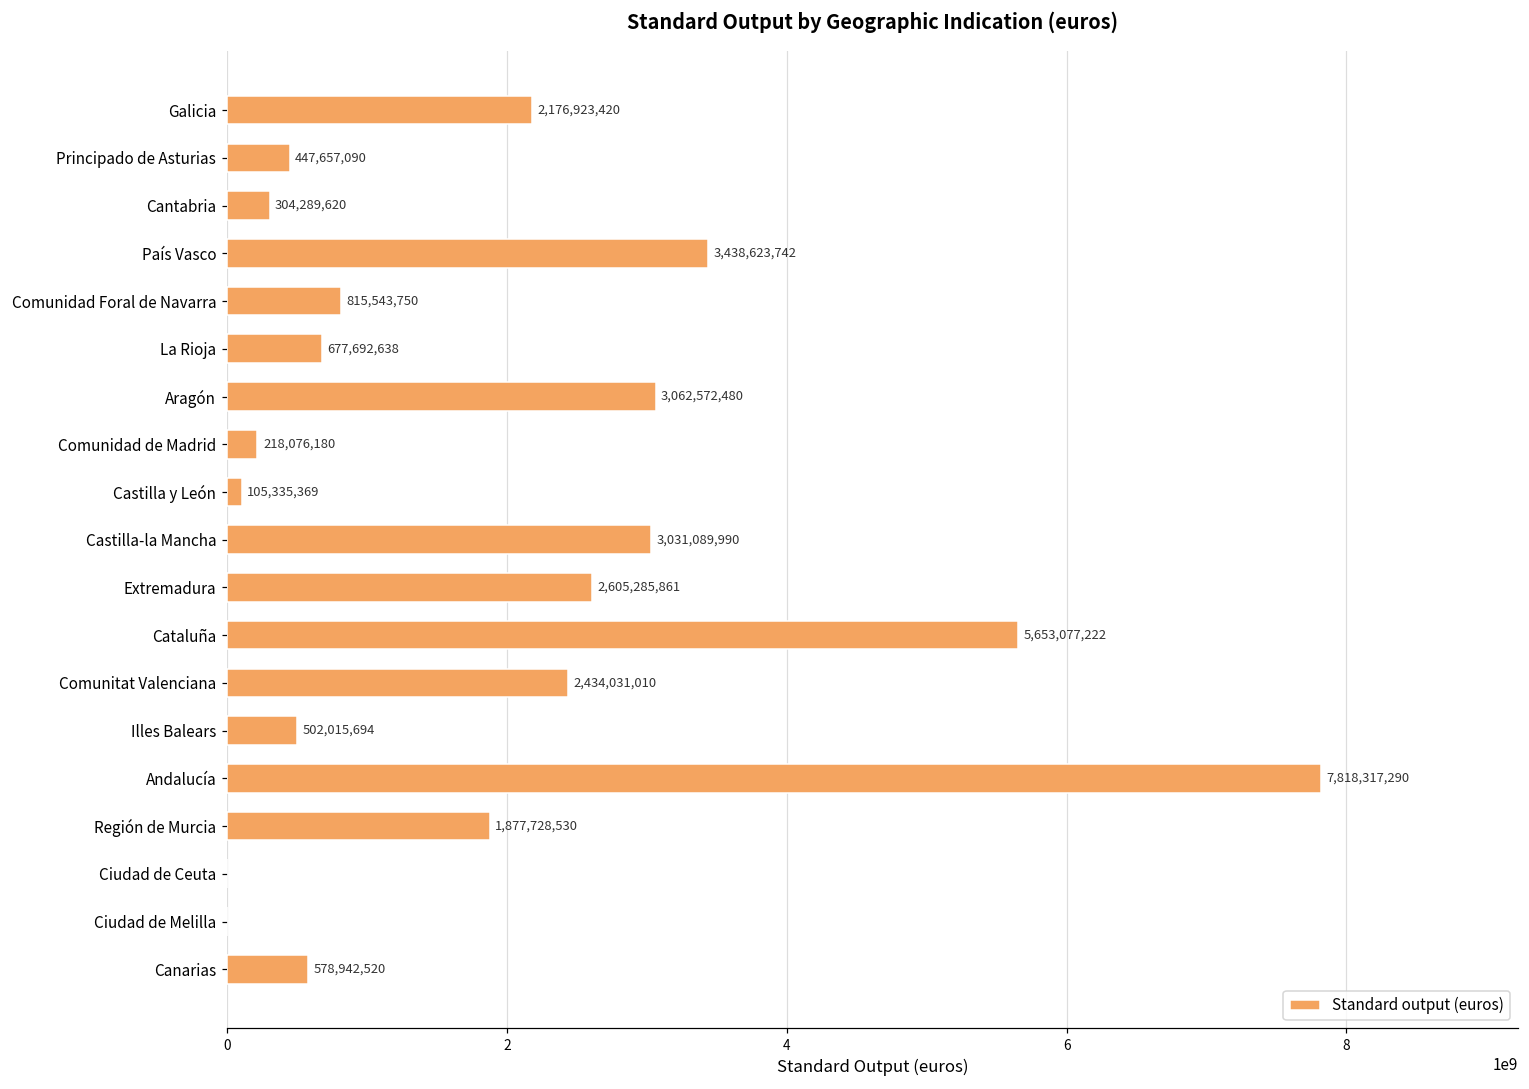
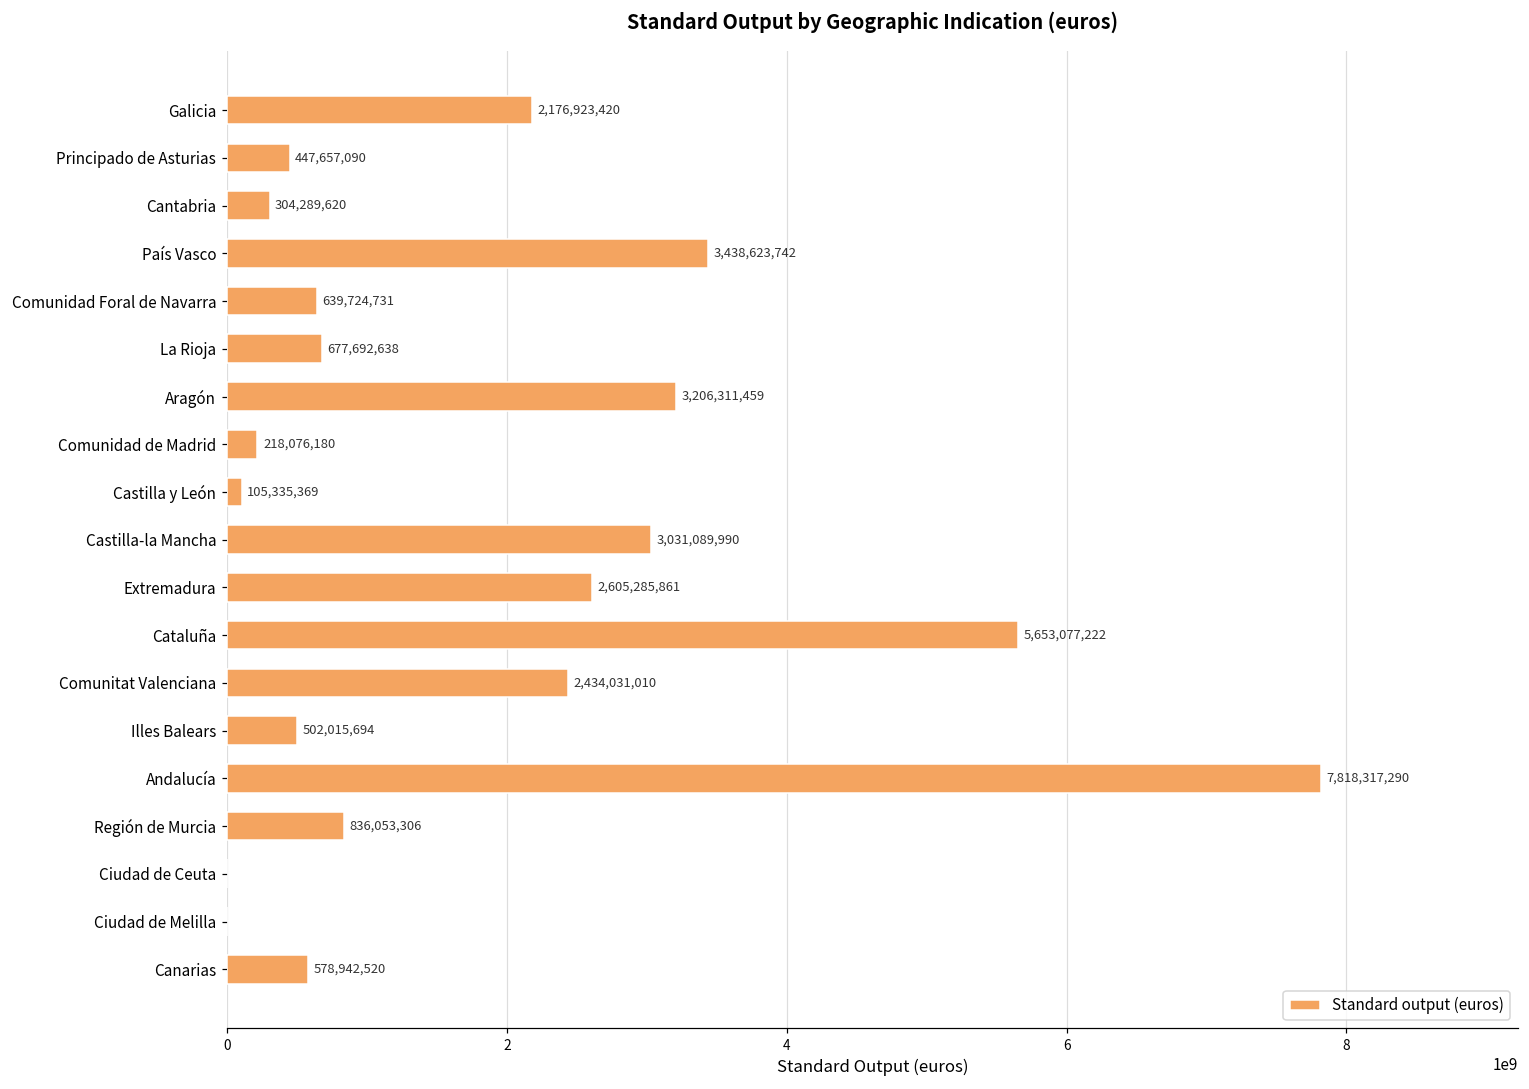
  {
    "Galicia": "2,176,923,420",
    "Principado de Asturias": "447,657,090",
    "Cantabria": "304,289,620",
    "País Vasco": "3,438,623,742",
-   "Comunidad Foral de Navarra": "815,543,750",
+   "Comunidad Foral de Navarra": "639,724,731",
    "La Rioja": "677,692,638",
-   "Aragón": "3,062,572,480",
+   "Aragón": "3,206,311,459",
    "Comunidad de Madrid": "218,076,180",
    "Castilla y León": "105,335,369",
    "Castilla-la Mancha": "3,031,089,990",
    "Extremadura": "2,605,285,861",
    "Cataluña": "5,653,077,222",
    "Comunitat Valenciana": "2,434,031,010",
    "Illes Balears": "502,015,694",
    "Andalucía": "7,818,317,290",
-   "Región de Murcia": "1,877,728,530",
+   "Región de Murcia": "836,053,306",
    "Canarias": "578,942,520"
  }
